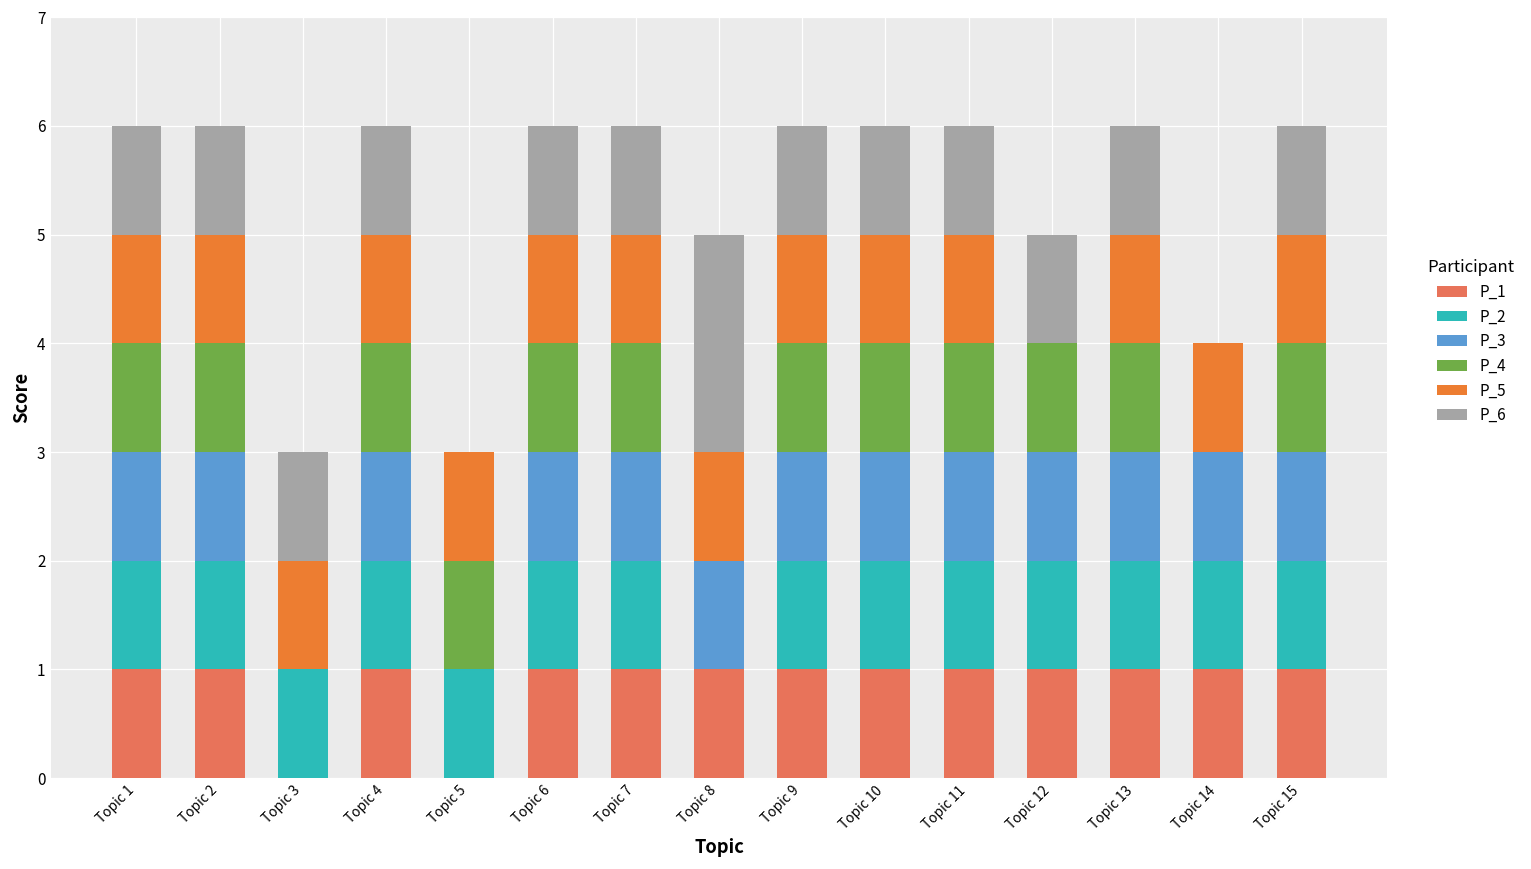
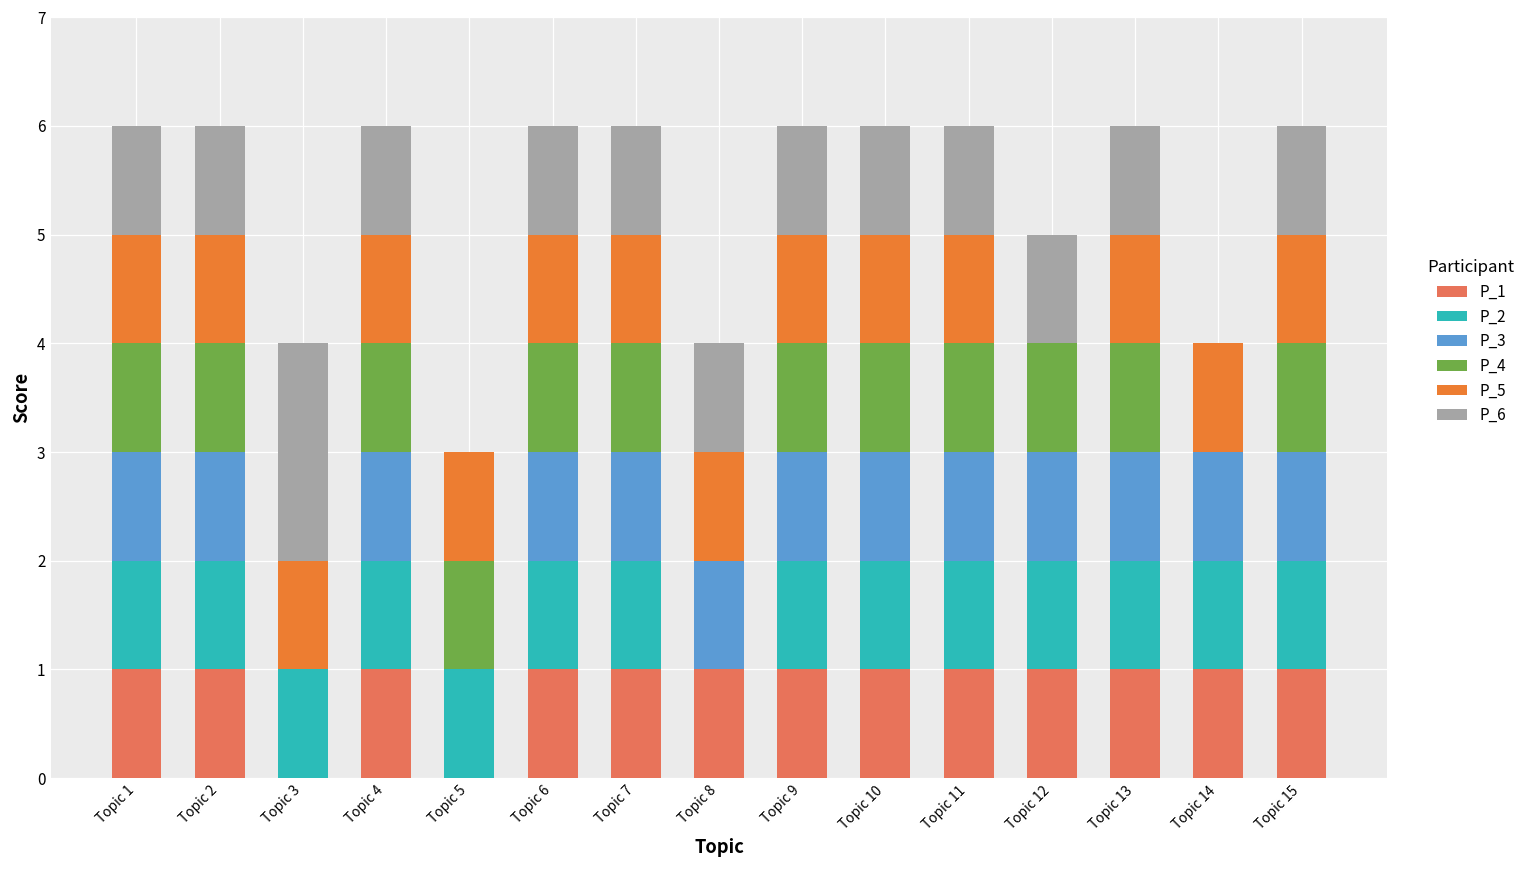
  {
    "P_3": {
      "Topic 1": 1,
      "Topic 2": 1,
      "Topic 3": 0,
      "Topic 4": 1,
      "Topic 5": 0,
      "Topic 6": 1,
      "Topic 7": 1,
      "Topic 8": 1,
      "Topic 9": 1,
      "Topic 10": 1,
      "Topic 11": 1,
      "Topic 12": 1,
      "Topic 13": 1,
      "Topic 14": 1,
      "Topic 15": 1
    },
    "P_4": {
      "Topic 1": 1,
      "Topic 2": 1,
      "Topic 3": 0,
      "Topic 4": 1,
      "Topic 5": 1,
      "Topic 6": 1,
      "Topic 7": 1,
      "Topic 8": 0,
      "Topic 9": 1,
      "Topic 10": 1,
      "Topic 11": 1,
      "Topic 12": 1,
      "Topic 13": 1,
      "Topic 14": 0,
      "Topic 15": 1
    },
    "P_6": {
      "Topic 1": 1,
      "Topic 2": 1,
-     "Topic 3": 1,
+     "Topic 3": 2,
      "Topic 4": 1,
      "Topic 5": 0,
      "Topic 6": 1,
      "Topic 7": 1,
-     "Topic 8": 2,
+     "Topic 8": 1,
      "Topic 9": 1,
      "Topic 10": 1,
      "Topic 11": 1,
      "Topic 12": 1,
      "Topic 13": 1,
      "Topic 14": 0,
      "Topic 15": 1
    }
  }
